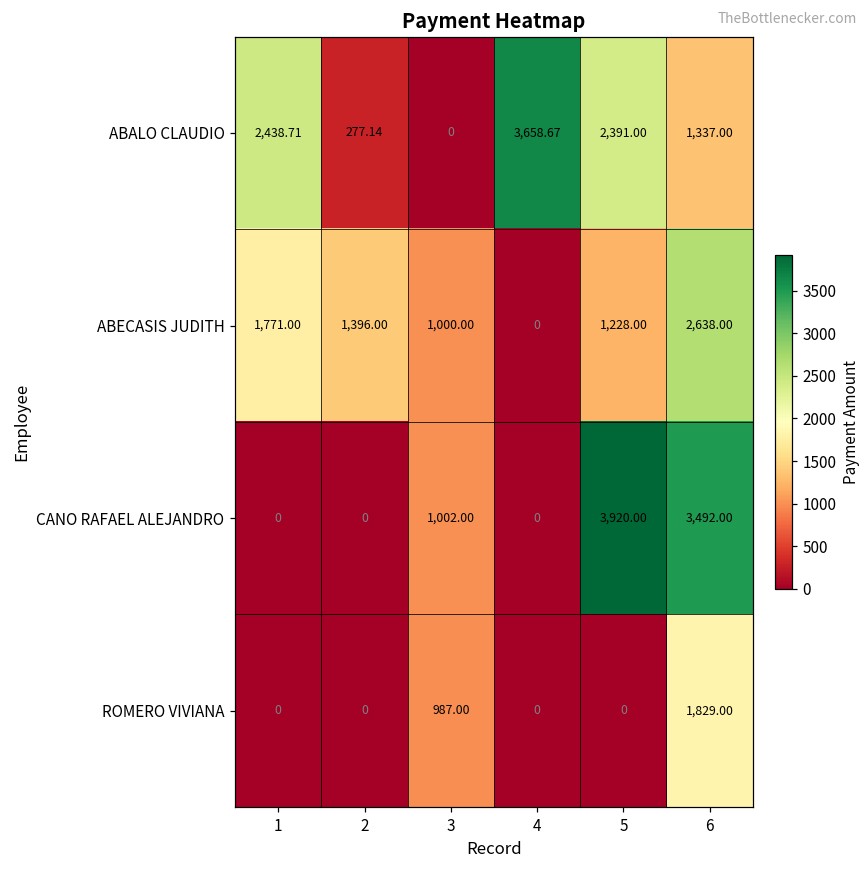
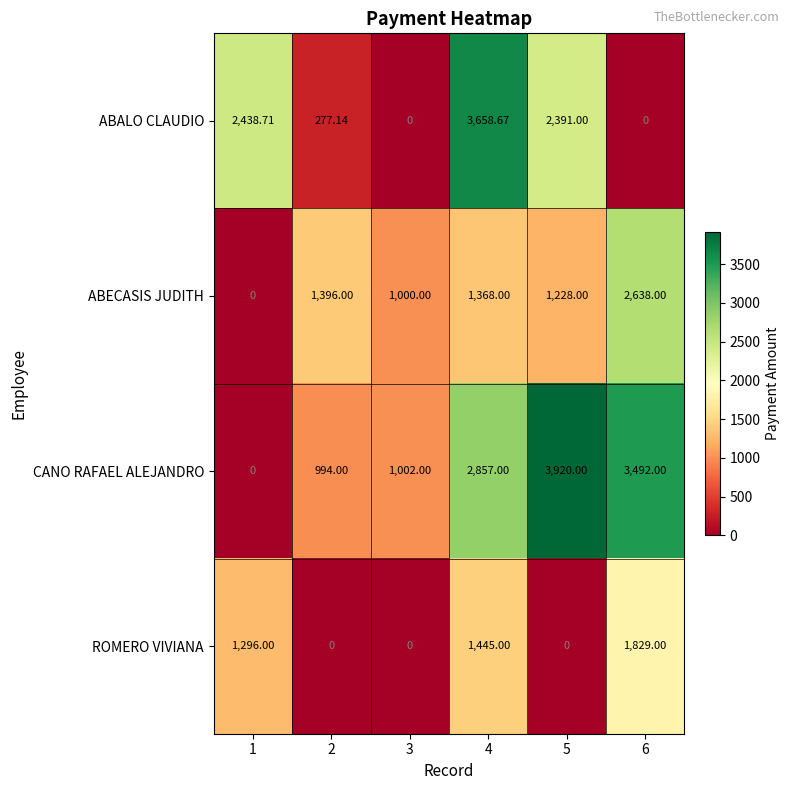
  {
    "ABALO CLAUDIO": {
      "1": "2,438.71",
      "2": "277.14",
      "3": "0",
      "4": "3,658.67",
      "5": "2,391.00",
-     "6": "1,337.00"
+     "6": "0"
    },
    "ABECASIS JUDITH": {
-     "1": "1,771.00",
+     "1": "0",
      "2": "1,396.00",
      "3": "1,000.00",
-     "4": "0",
+     "4": "1,368.00",
      "5": "1,228.00",
      "6": "2,638.00"
    },
    "CANO RAFAEL ALEJANDRO": {
      "1": "0",
-     "2": "0",
+     "2": "994.00",
      "3": "1,002.00",
-     "4": "0",
+     "4": "2,857.00",
      "5": "3,920.00",
      "6": "3,492.00"
    },
    "ROMERO VIVIANA": {
-     "1": "0",
+     "1": "1,296.00",
      "2": "0",
-     "3": "987.00",
-     "4": "0",
+     "3": "0",
+     "4": "1,445.00",
      "5": "0",
      "6": "1,829.00"
    }
  }
